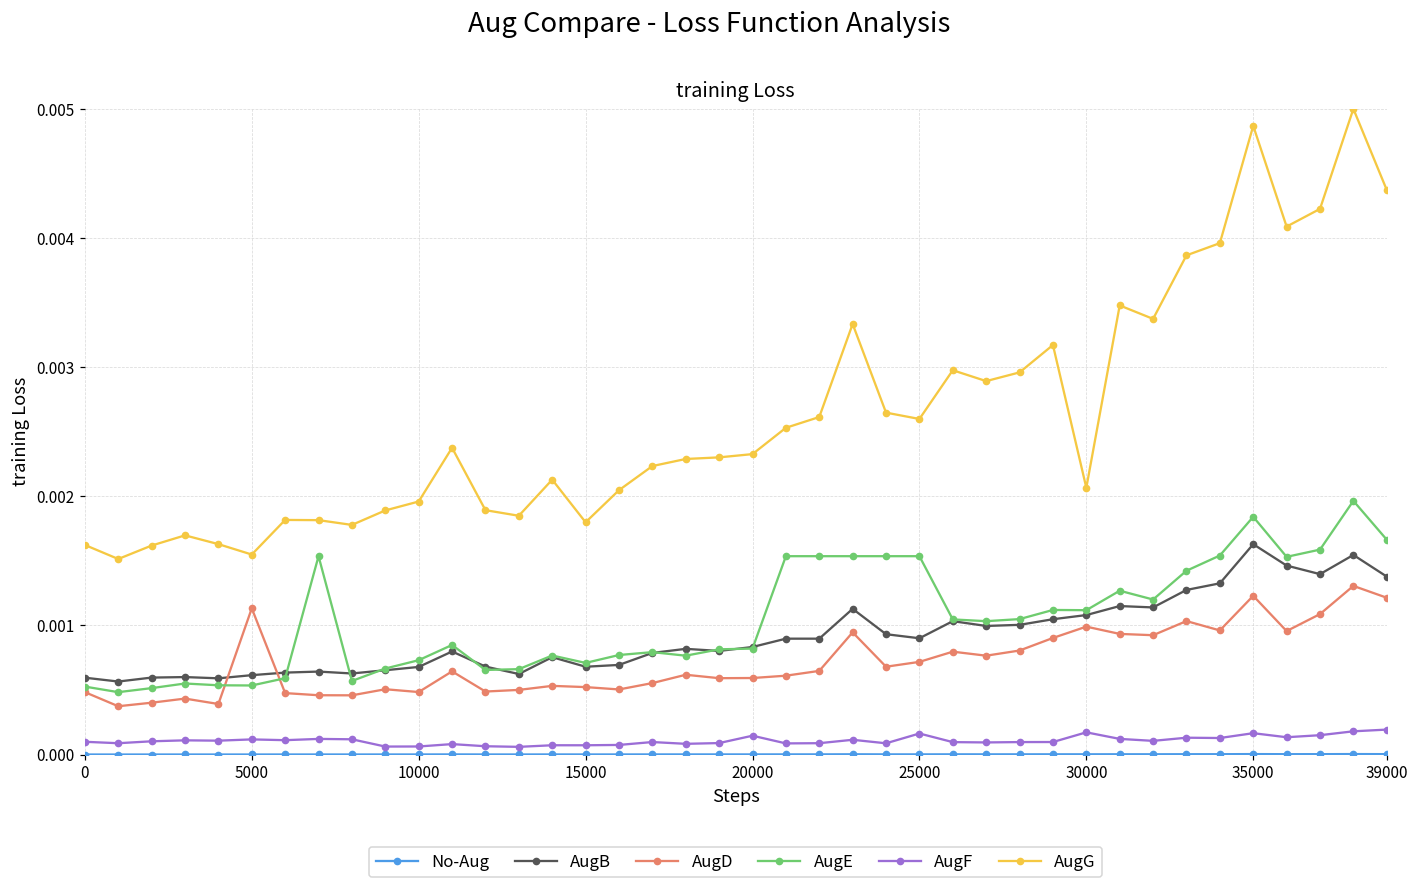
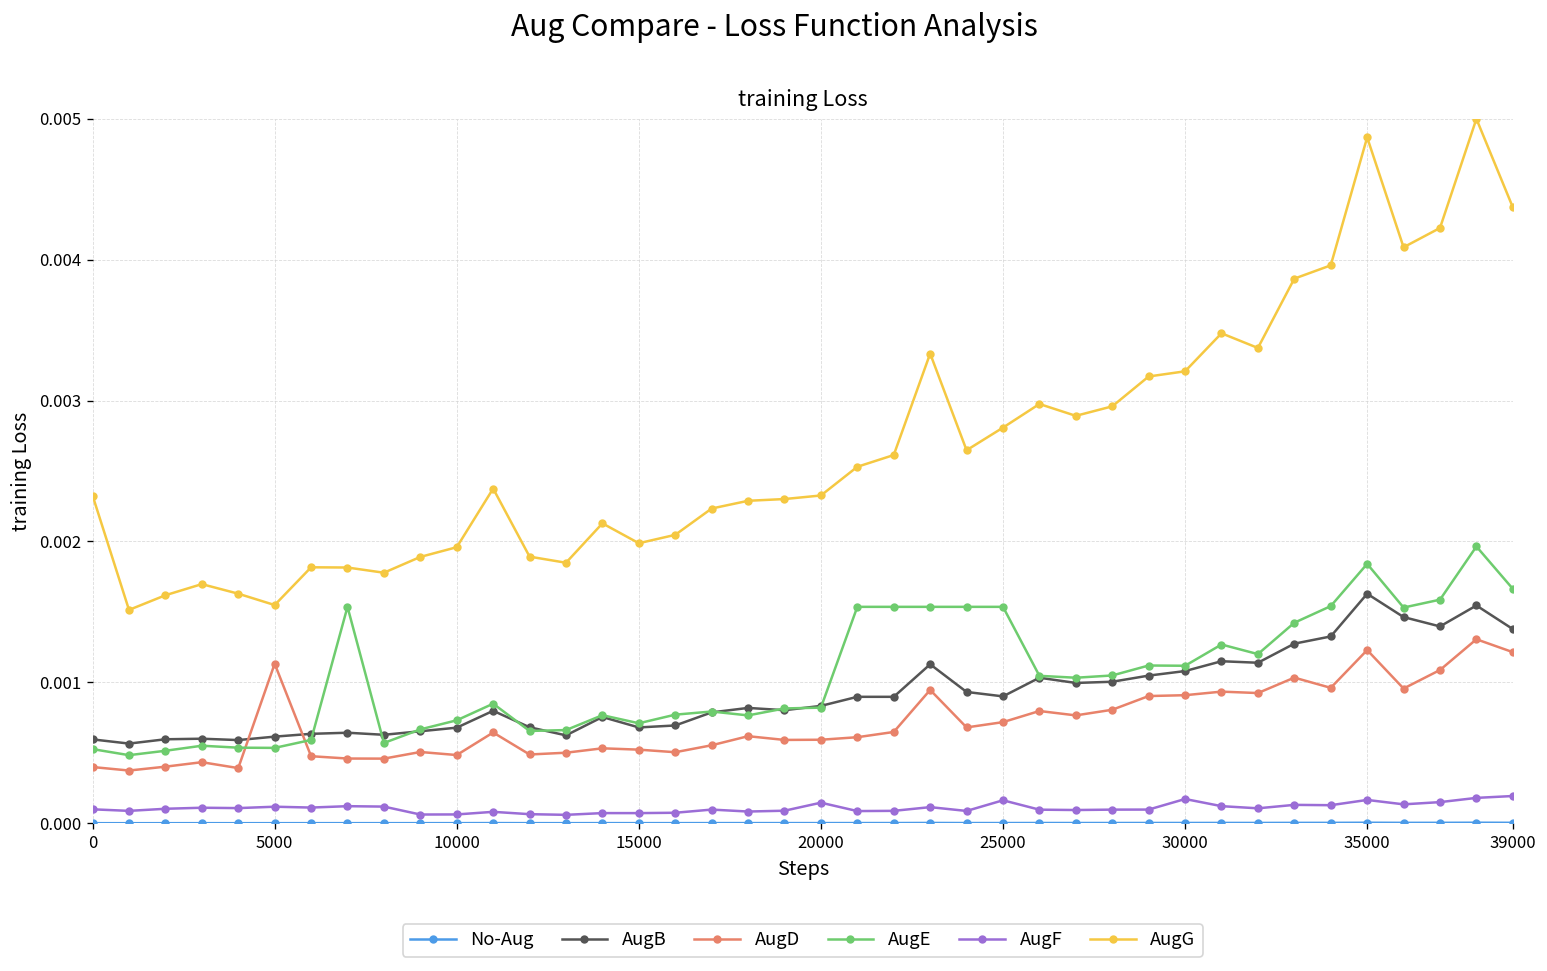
  {
    "No-Aug": {
      "0": 0.00000,
      "5000": 0.00000,
      "10000": 0.00000,
      "15000": 0.00000,
      "20000": 0.00000,
      "25000": 0.00000,
      "30000": 0.00000,
      "35000": 0.00000,
      "39000": 0.00000
    },
    "AugB": {
      "0": 0.00059,
      "5000": 0.00061,
      "10000": 0.00068,
      "15000": 0.00068,
      "25000": 0.00090,
      "30000": 0.00108,
      "35000": 0.00163,
      "39000": 0.00138
    },
    "AugD": {
-     "0": 0.00048,
+     "0": 0.00040,
      "5000": 0.00113,
      "10000": 0.00048,
      "15000": 0.00052,
      "20000": 0.00059,
      "25000": 0.00072,
-     "30000": 0.00099,
+     "30000": 0.00091,
      "35000": 0.00123,
      "39000": 0.00121
    },
    "AugE": {
      "0": 0.00053,
      "5000": 0.00053,
      "10000": 0.00073,
      "15000": 0.00071,
      "25000": 0.00154,
      "30000": 0.00112,
      "35000": 0.00184,
      "39000": 0.00166
    },
    "AugF": {
      "0": 0.00010,
      "5000": 0.00012,
      "10000": 0.00006,
      "15000": 0.00007,
      "20000": 0.00015,
      "25000": 0.00016,
      "30000": 0.00017,
      "35000": 0.00017,
      "39000": 0.00019
    },
    "AugG": {
-     "0": 0.00162,
+     "0": 0.00233,
      "5000": 0.00155,
      "10000": 0.00196,
-     "15000": 0.00180,
+     "15000": 0.00199,
      "20000": 0.00233,
-     "25000": 0.00260,
-     "30000": 0.00207,
+     "25000": 0.00281,
+     "30000": 0.00321,
      "35000": 0.00487,
      "39000": 0.00437
    }
  }
